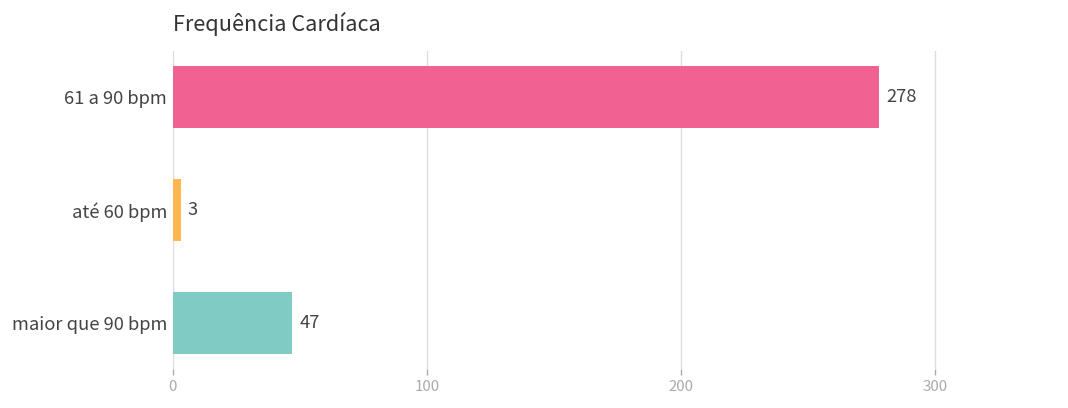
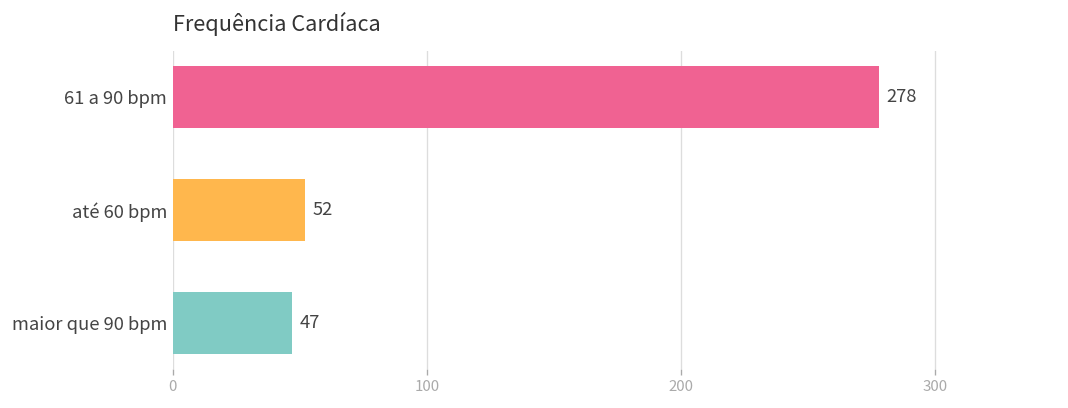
  {
    "61 a 90 bpm": 278,
-   "até 60 bpm": 3,
+   "até 60 bpm": 52,
    "maior que 90 bpm": 47
  }
